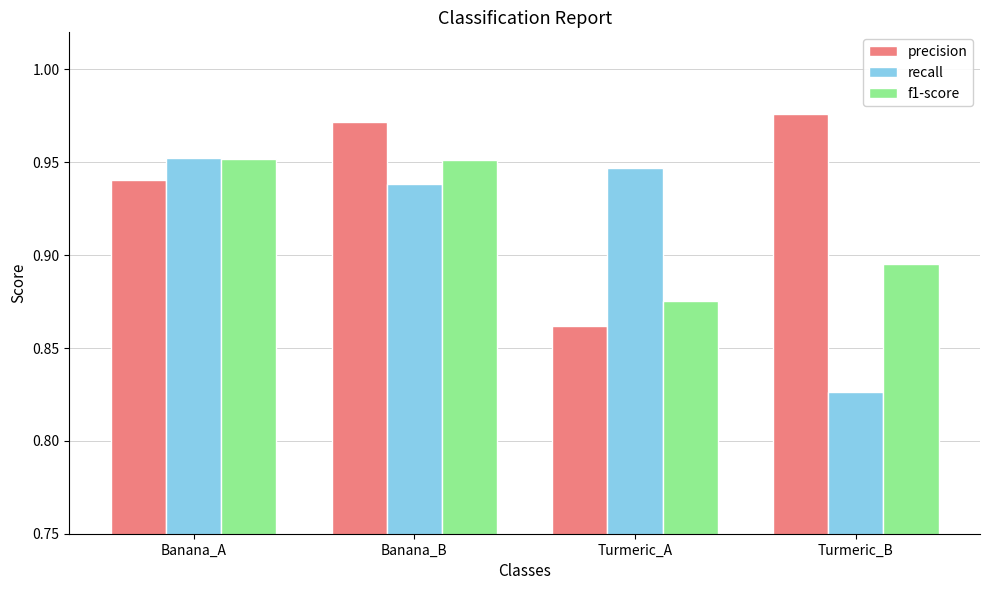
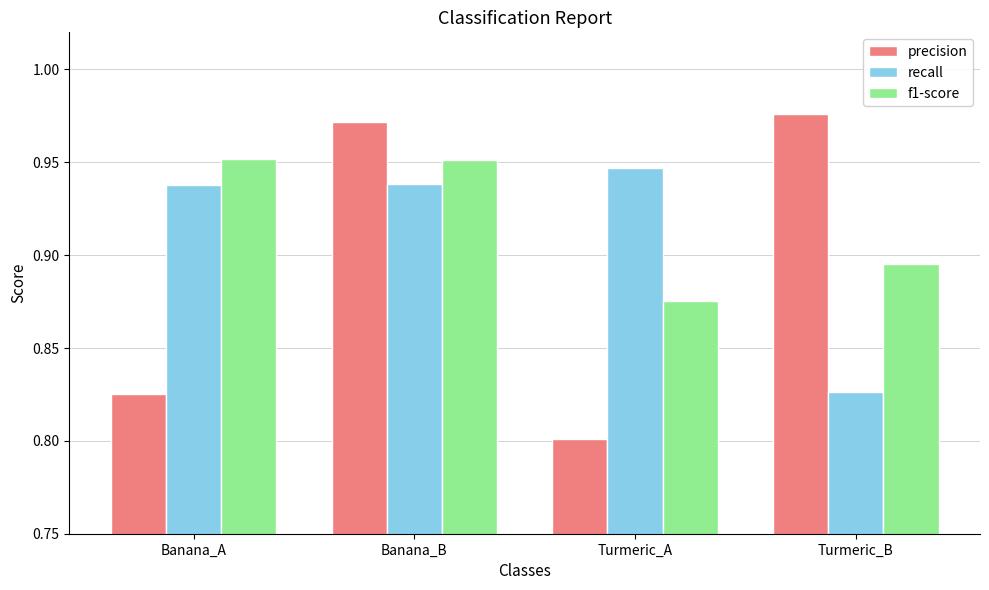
  {
    "precision": {
-     "Banana_A": 0.941,
+     "Banana_A": 0.825,
      "Banana_B": 0.972,
-     "Turmeric_A": 0.862,
+     "Turmeric_A": 0.801,
      "Turmeric_B": 0.976
    },
    "recall": {
-     "Banana_A": 0.953,
+     "Banana_A": 0.938,
      "Banana_B": 0.938,
      "Turmeric_A": 0.947,
      "Turmeric_B": 0.827
    },
    "f1-score": {
      "Banana_A": 0.952,
      "Banana_B": 0.951,
      "Turmeric_A": 0.875,
      "Turmeric_B": 0.895
    }
  }
